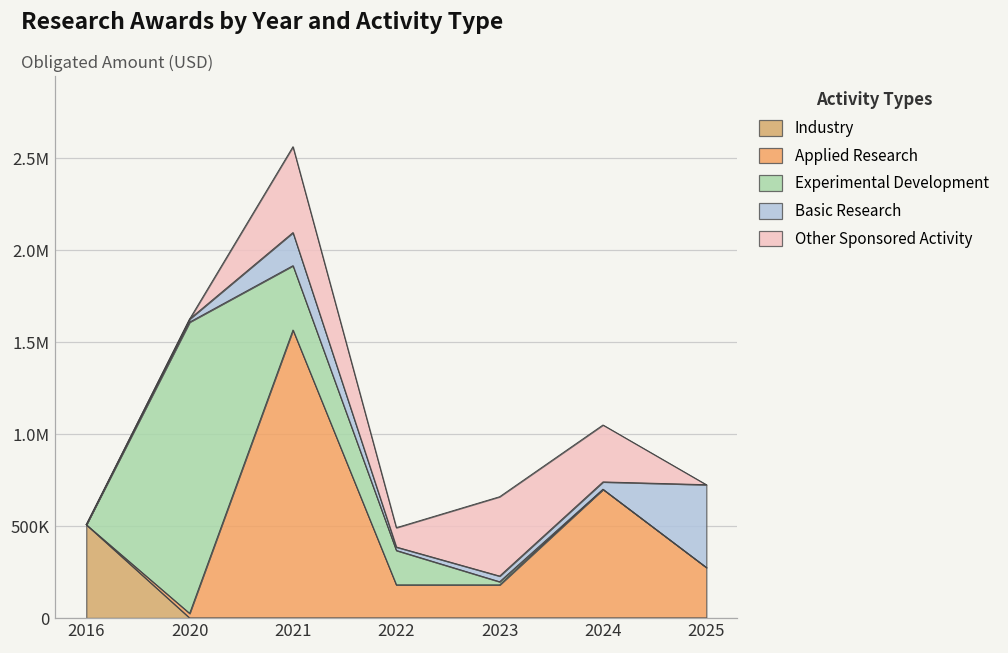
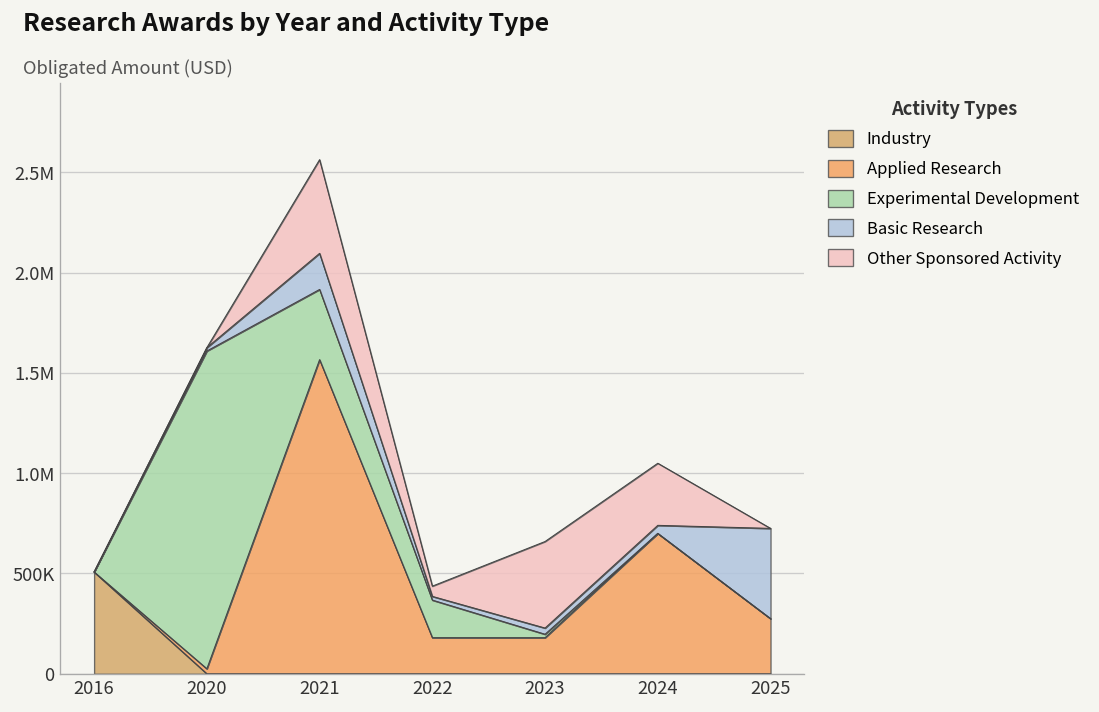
  {
    "Other Sponsored Activity": {
      "2021": 470000,
-     "2022": 100000,
+     "2022": 50000,
      "2023": 430000,
      "2024": 310000
    }
  }
